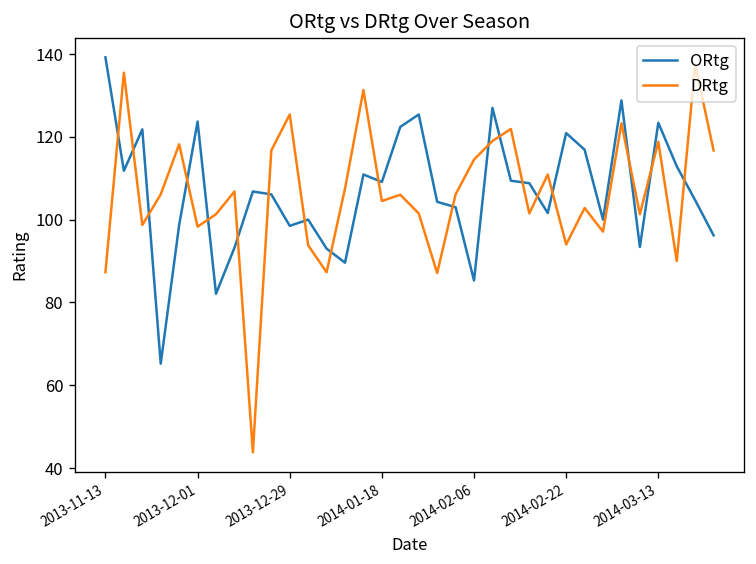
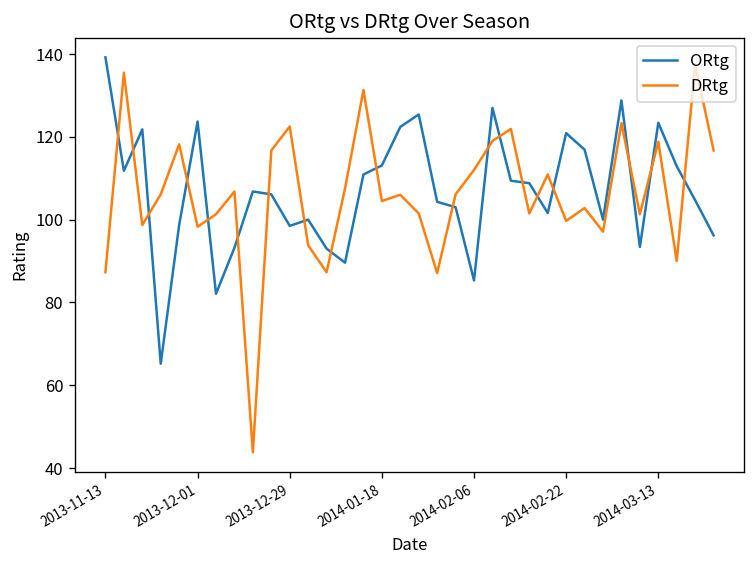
  {
    "ORtg": {
      "2013-11-13": 139,
      "2013-12-01": 124,
      "2013-12-29": 99,
-     "2014-01-18": 109,
+     "2014-01-18": 113,
      "2014-02-06": 85,
      "2014-02-22": 121,
      "2014-03-13": 123
    },
    "DRtg": {
      "2013-11-13": 87,
      "2013-12-01": 98,
-     "2013-12-29": 125,
+     "2013-12-29": 123,
      "2014-01-18": 105,
-     "2014-02-06": 115,
-     "2014-02-22": 94,
+     "2014-02-06": 112,
+     "2014-02-22": 100,
      "2014-03-13": 119
    }
  }
